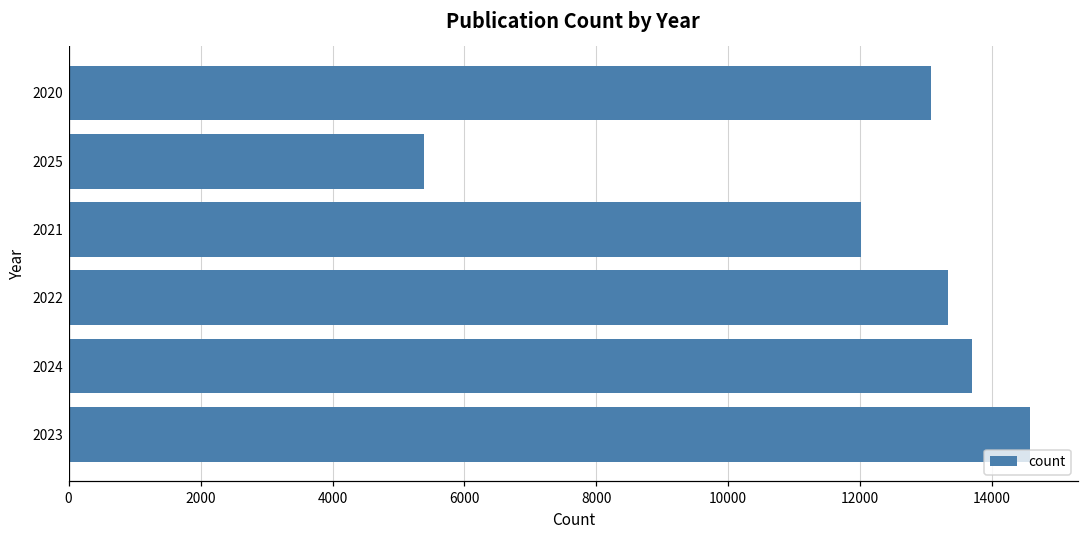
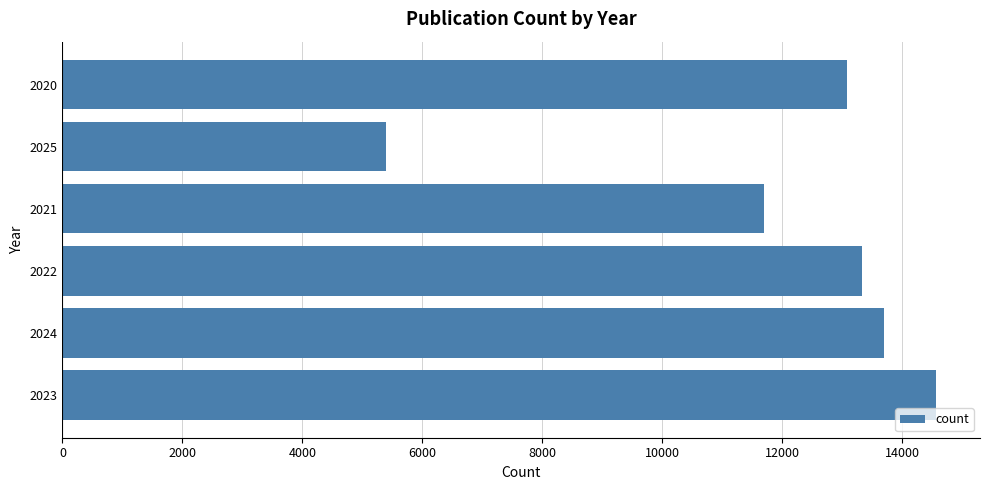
  {
    "2020": 13100,
    "2025": 5400,
-   "2021": 12000,
+   "2021": 11700,
    "2022": 13300,
    "2024": 13700,
    "2023": 14600
  }
